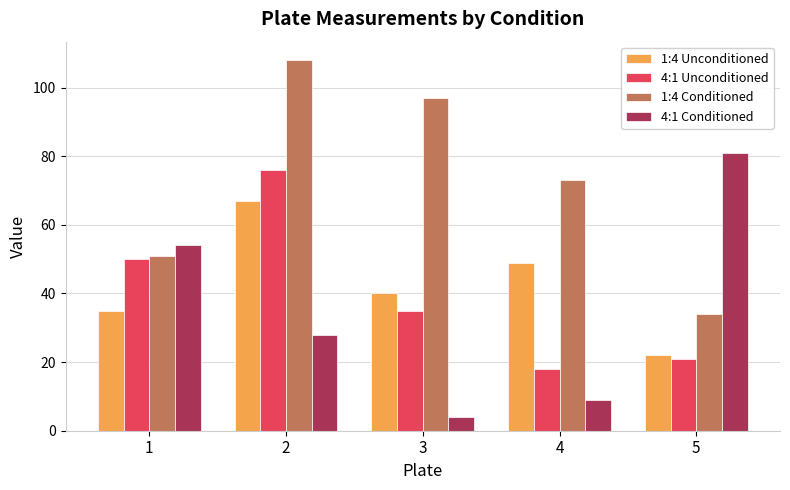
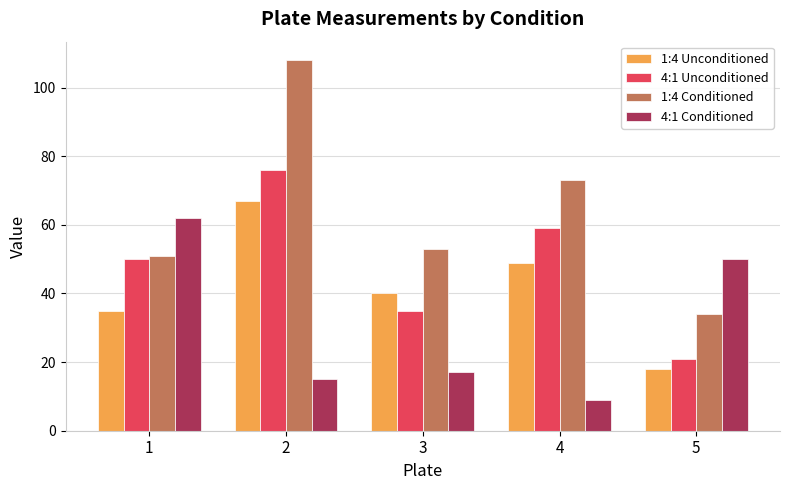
  {
    "1:4 Unconditioned": {
      "1": 35,
      "2": 67,
      "3": 40,
      "4": 49,
-     "5": 22
+     "5": 18
    },
    "4:1 Unconditioned": {
      "1": 50,
      "2": 76,
      "3": 35,
-     "4": 18,
+     "4": 59,
      "5": 21
    },
    "1:4 Conditioned": {
      "1": 51,
      "2": 108,
-     "3": 97,
+     "3": 53,
      "4": 73,
      "5": 34
    },
    "4:1 Conditioned": {
-     "1": 54,
-     "2": 28,
-     "3": 4,
+     "1": 62,
+     "2": 15,
+     "3": 17,
      "4": 9,
-     "5": 81
+     "5": 50
    }
  }
